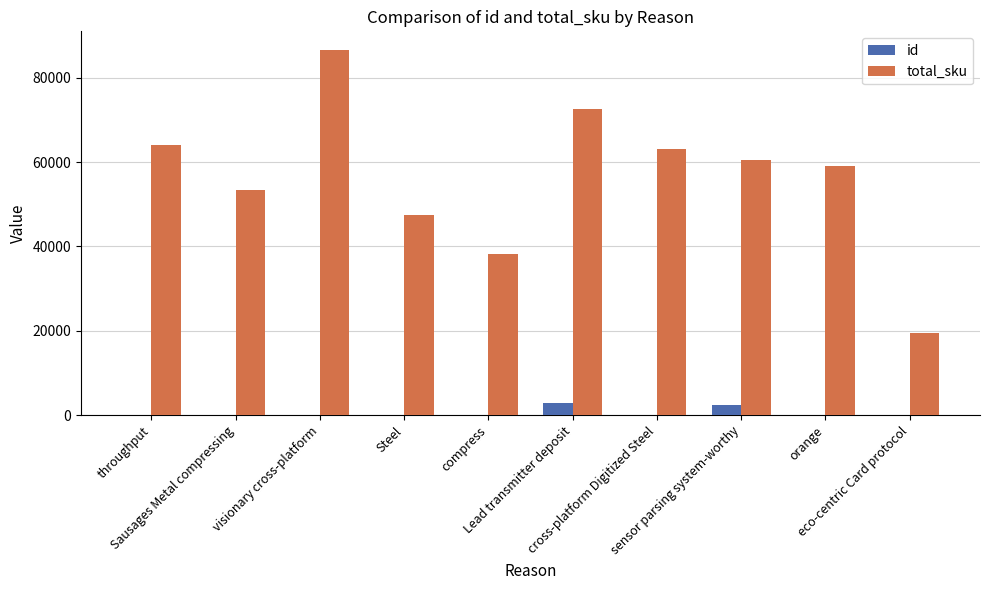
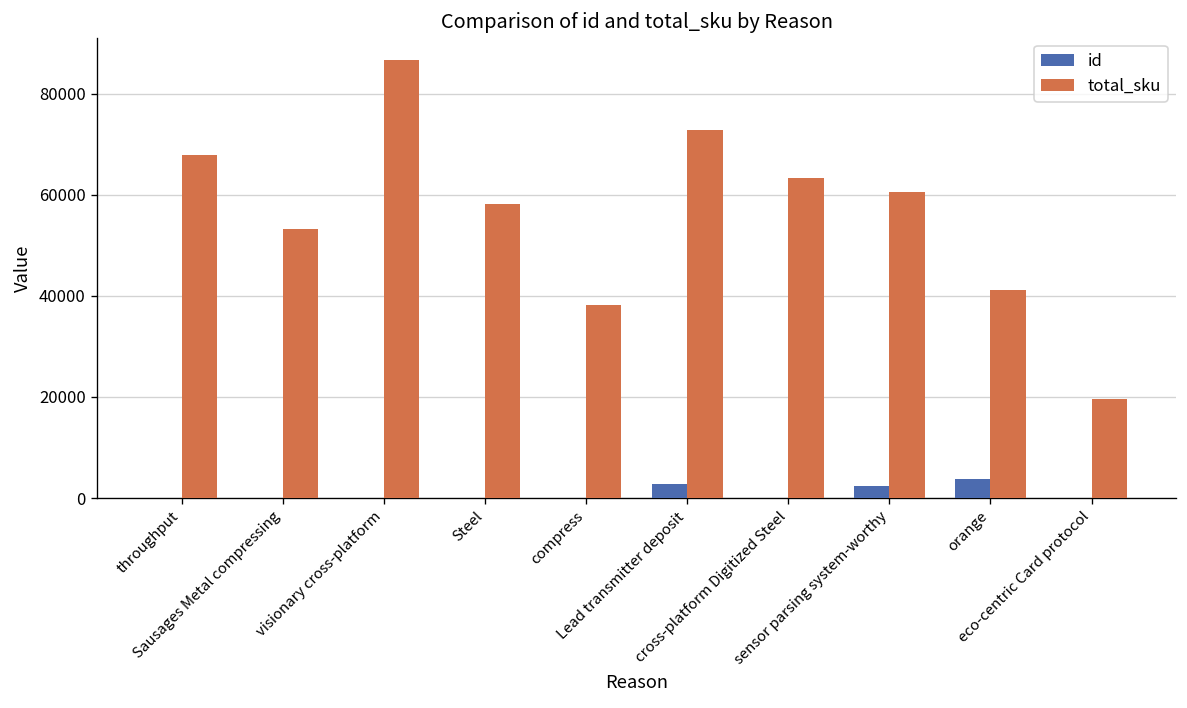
  {
    "id": {
      "Lead transmitter deposit": 3000,
      "sensor parsing system-worthy": 2000,
-     "orange": 0
+     "orange": 4000
    },
    "total_sku": {
-     "throughput": 64000,
+     "throughput": 68000,
      "Sausages Metal compressing": 53000,
      "visionary cross-platform": 87000,
-     "Steel": 47000,
+     "Steel": 58000,
      "compress": 38000,
      "Lead transmitter deposit": 73000,
      "cross-platform Digitized Steel": 63000,
      "sensor parsing system-worthy": 60000,
-     "orange": 59000,
+     "orange": 41000,
      "eco-centric Card protocol": 20000
    }
  }
